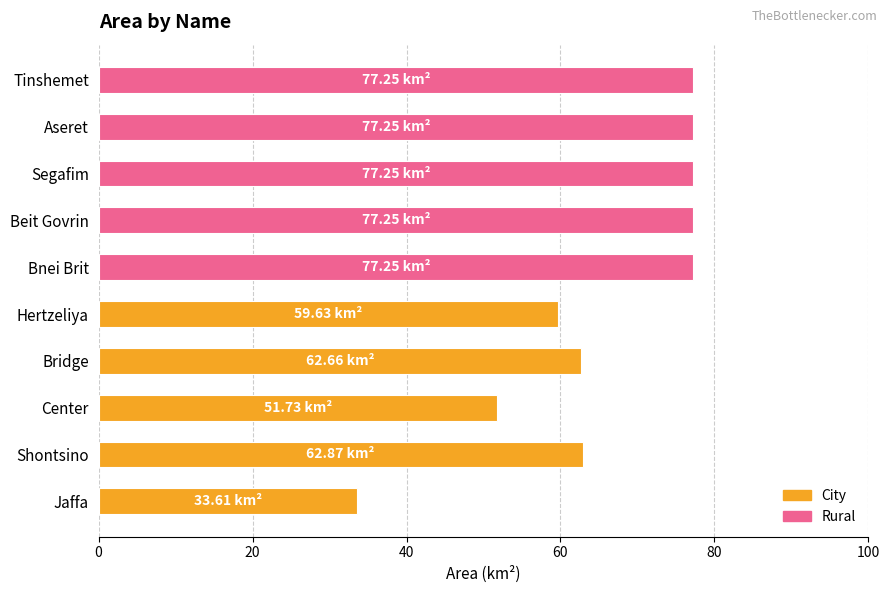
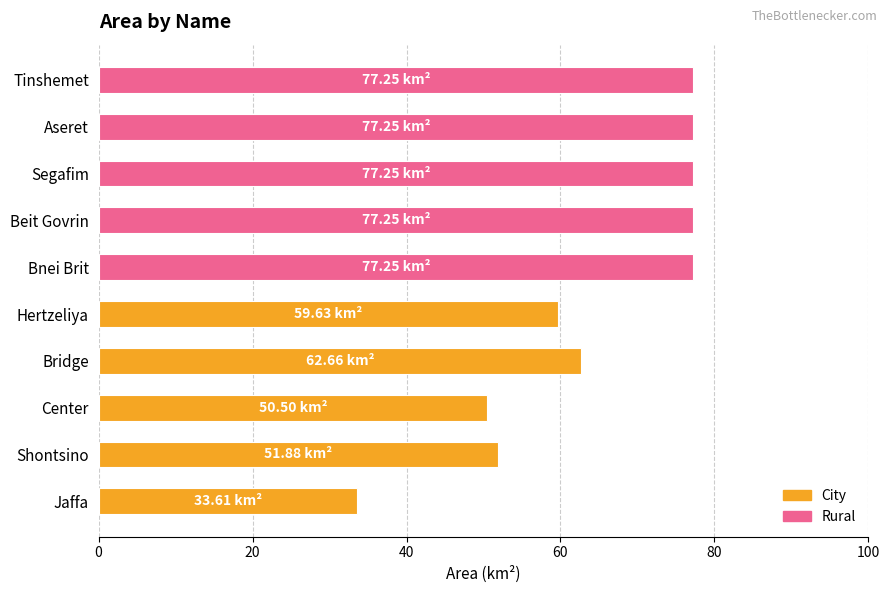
  {
    "Tinshemet": 77.25,
    "Aseret": 77.25,
    "Segafim": 77.25,
    "Beit Govrin": 77.25,
    "Bnei Brit": 77.25,
    "Hertzeliya": 59.63,
    "Bridge": 62.66,
-   "Center": 51.73,
-   "Shontsino": 62.87,
+   "Center": 50.50,
+   "Shontsino": 51.88,
    "Jaffa": 33.61
  }
